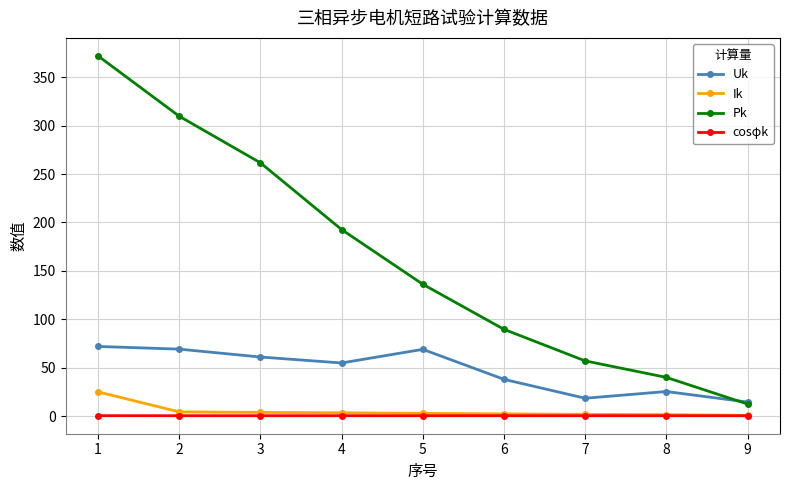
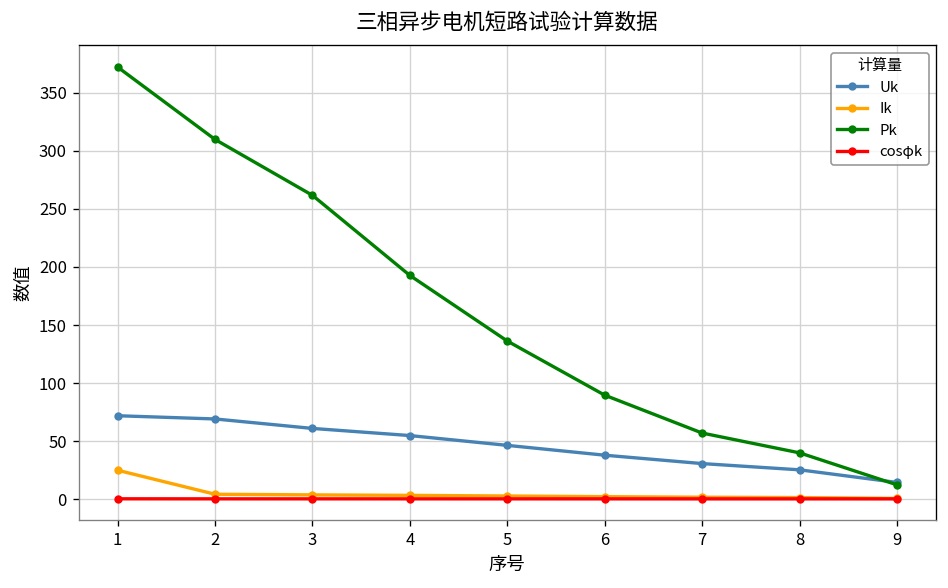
  {
    "Uk": {
      "1": 70,
      "2": 70,
      "3": 60,
      "4": 50,
-     "5": 70,
+     "5": 50,
      "6": 40,
-     "7": 20,
+     "7": 30,
      "8": 30
    },
    "Ik": {
      "1": 30,
      "2": 0,
      "3": 0,
      "4": 0
    },
    "Pk": {
      "1": 370,
      "2": 310,
      "3": 260,
      "4": 190,
      "5": 140,
      "6": 90,
      "7": 60,
      "8": 40
    },
    "cosφk": {
      "1": 0,
      "2": 0,
      "3": 0,
      "4": 0
    }
  }
